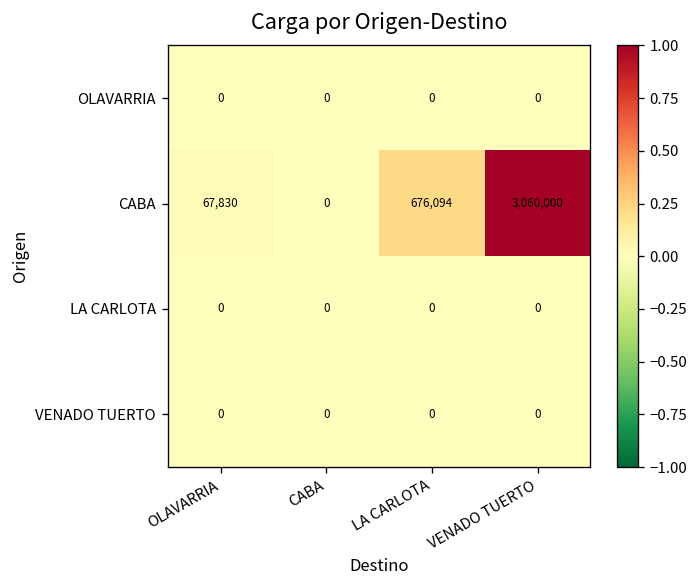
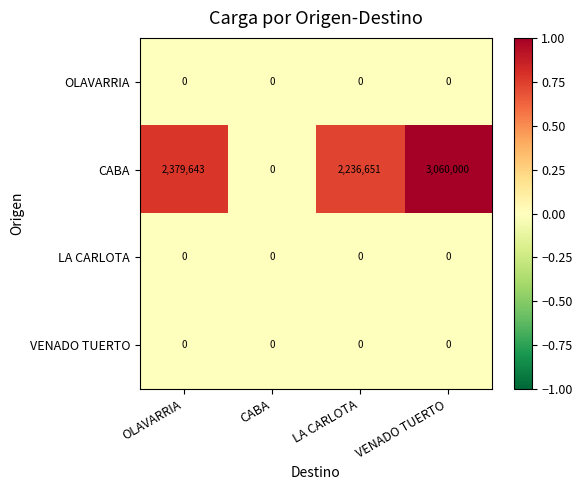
  {
    "OLAVARRIA": {
      "OLAVARRIA": "0",
      "CABA": "0",
      "LA CARLOTA": "0",
      "VENADO TUERTO": "0"
    },
    "CABA": {
-     "OLAVARRIA": "67,830",
+     "OLAVARRIA": "2,379,643",
      "CABA": "0",
-     "LA CARLOTA": "676,094",
+     "LA CARLOTA": "2,236,651",
      "VENADO TUERTO": "3,060,000"
    },
    "LA CARLOTA": {
      "OLAVARRIA": "0",
      "CABA": "0",
      "LA CARLOTA": "0",
      "VENADO TUERTO": "0"
    },
    "VENADO TUERTO": {
      "OLAVARRIA": "0",
      "CABA": "0",
      "LA CARLOTA": "0",
      "VENADO TUERTO": "0"
    }
  }
